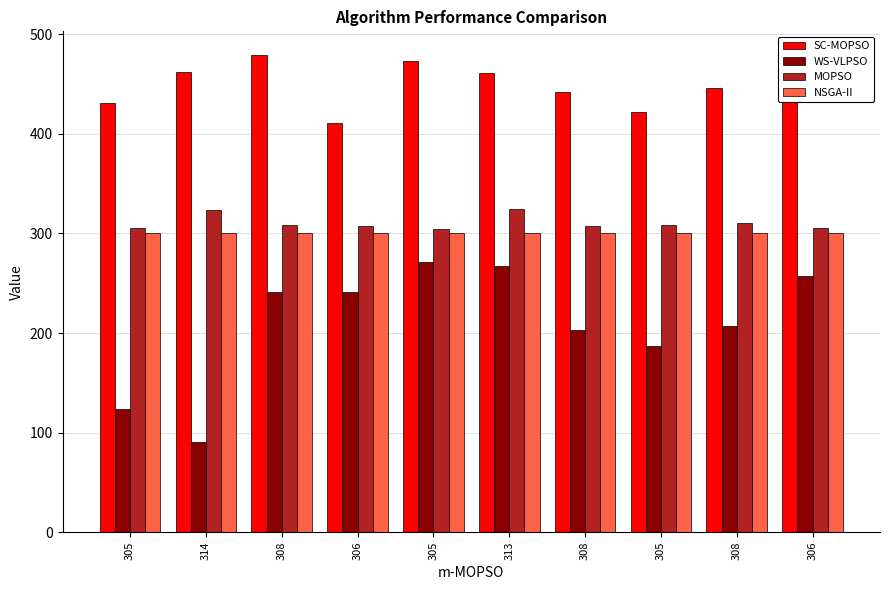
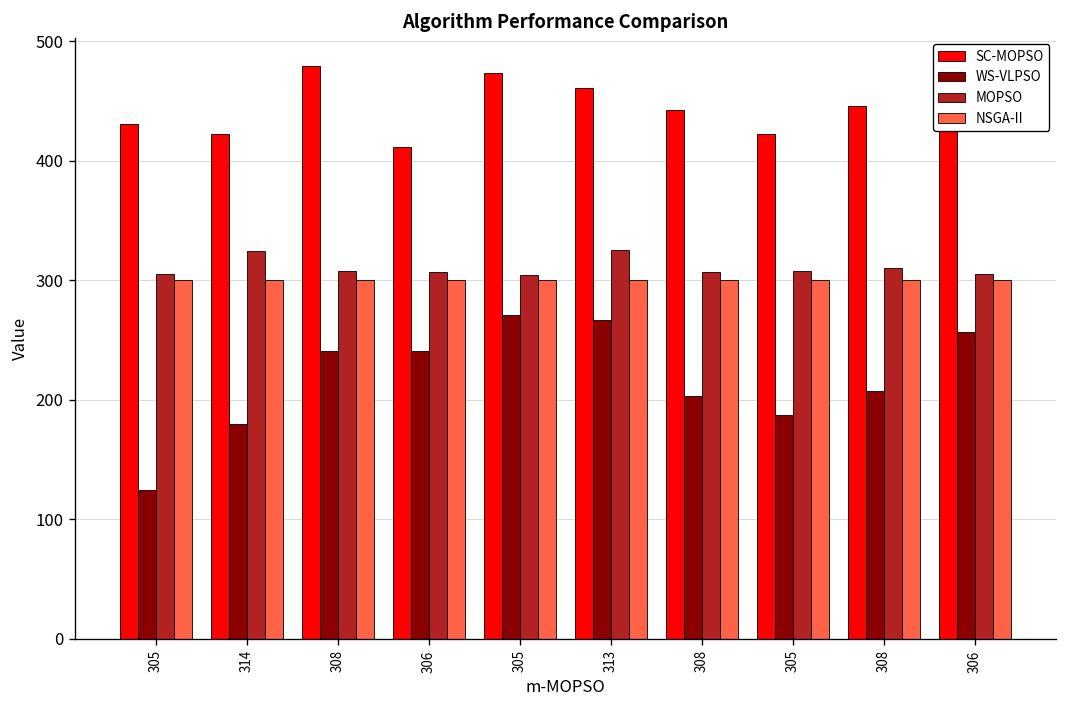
  {
    "SC-MOPSO": {
-     "314": 460,
+     "314": 420,
      "313": 460
    },
    "WS-VLPSO": {
-     "314": 90,
+     "314": 180,
      "313": 270
    },
    "MOPSO": {
      "314": 320,
      "313": 330
    },
    "NSGA-II": {
      "314": 300,
      "313": 300
    }
  }
